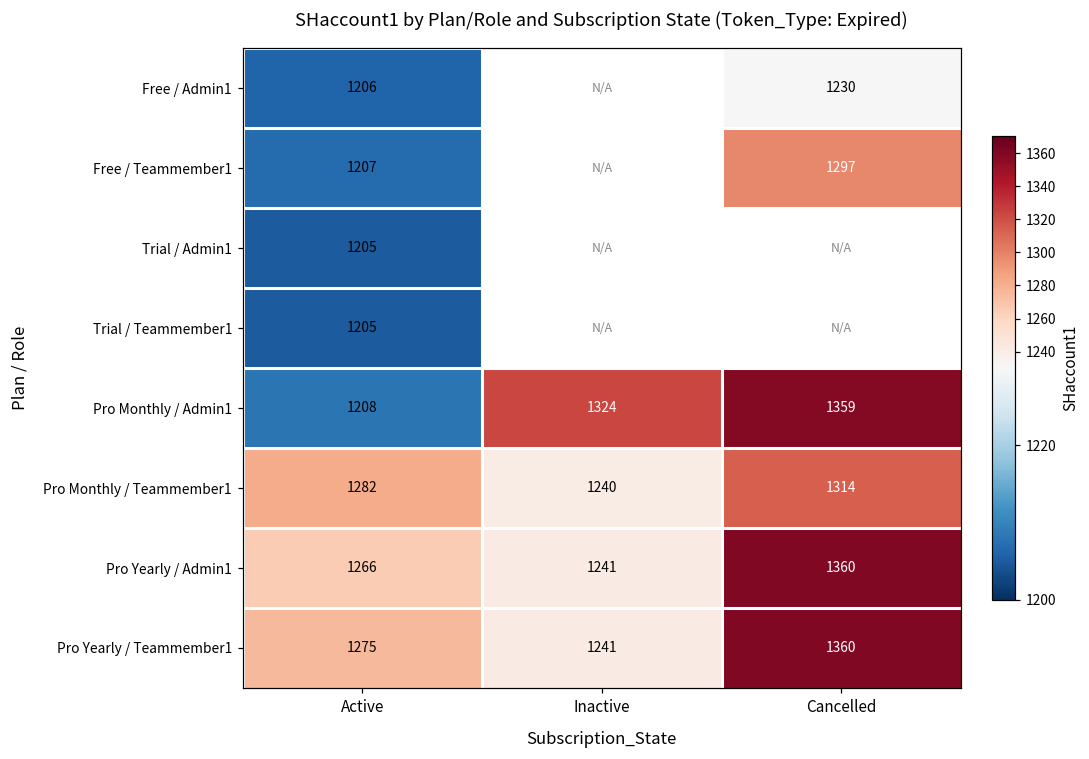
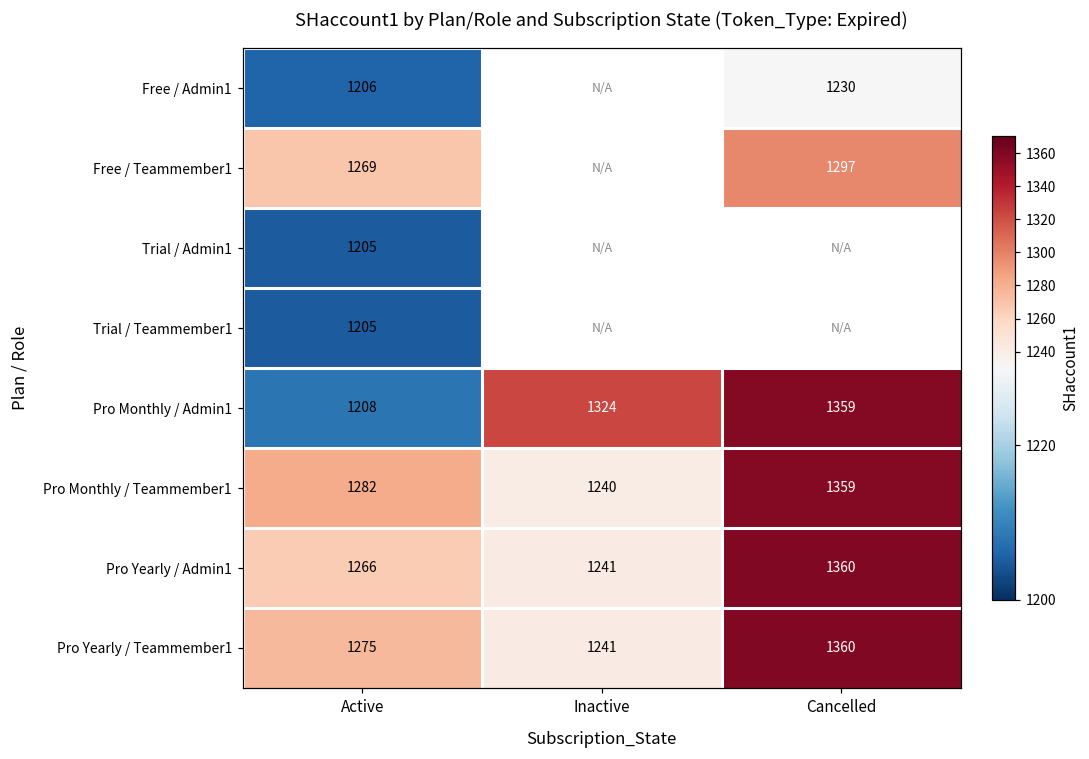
  {
    "Free / Admin1": {
      "Active": 1206,
      "Cancelled": 1230
    },
    "Free / Teammember1": {
-     "Active": 1207,
+     "Active": 1269,
      "Cancelled": 1297
    },
    "Trial / Admin1": {
      "Active": 1205
    },
    "Trial / Teammember1": {
      "Active": 1205
    },
    "Pro Monthly / Admin1": {
      "Active": 1208,
      "Inactive": 1324,
      "Cancelled": 1359
    },
    "Pro Monthly / Teammember1": {
      "Active": 1282,
      "Inactive": 1240,
-     "Cancelled": 1314
+     "Cancelled": 1359
    },
    "Pro Yearly / Admin1": {
      "Active": 1266,
      "Inactive": 1241,
      "Cancelled": 1360
    },
    "Pro Yearly / Teammember1": {
      "Active": 1275,
      "Inactive": 1241,
      "Cancelled": 1360
    }
  }
